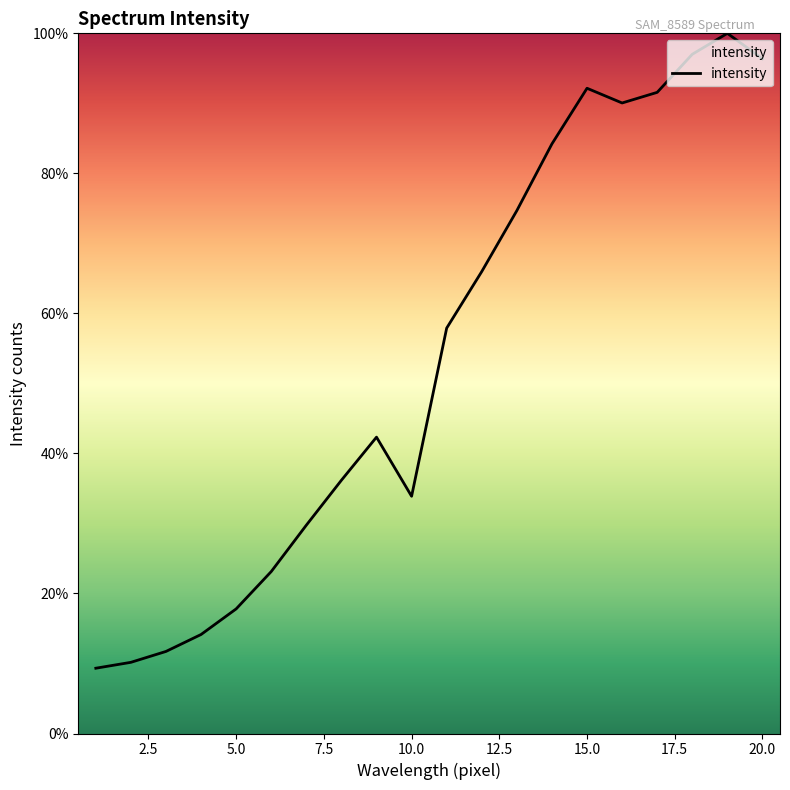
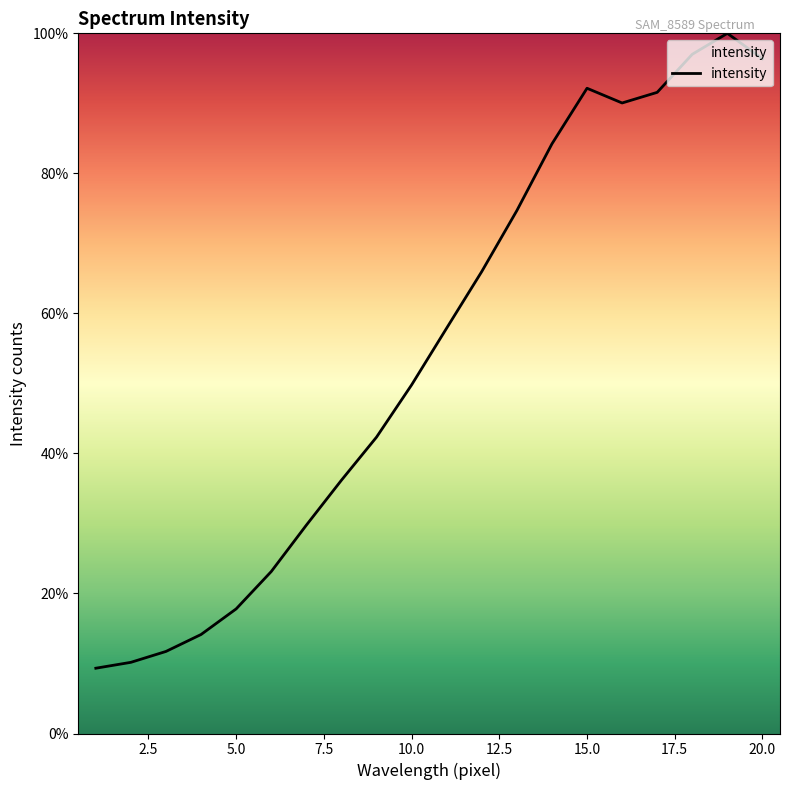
  {
    "5.0": "18%",
-   "10.0": "34%",
+   "10.0": "50%",
    "15.0": "92%"
  }
